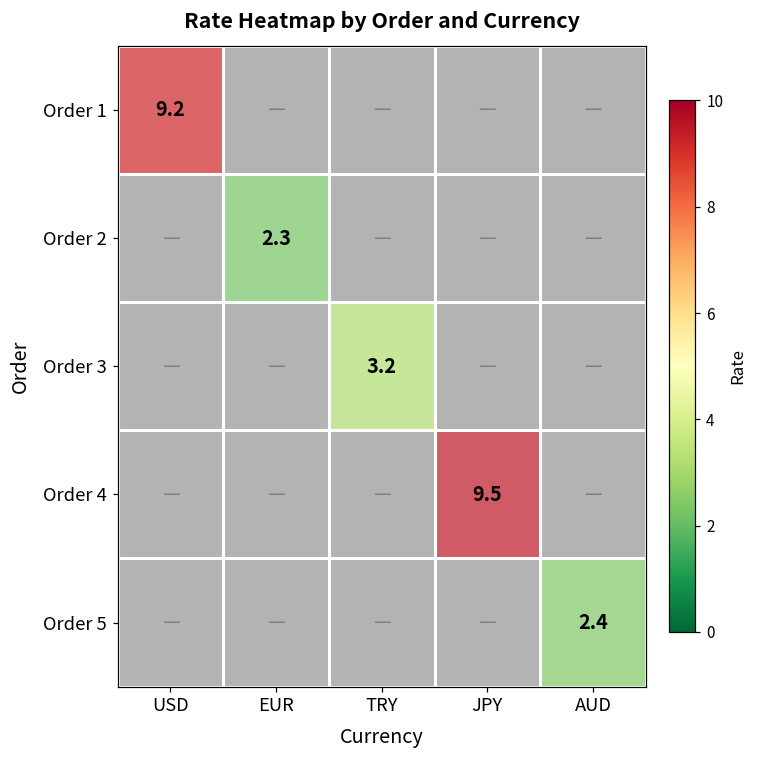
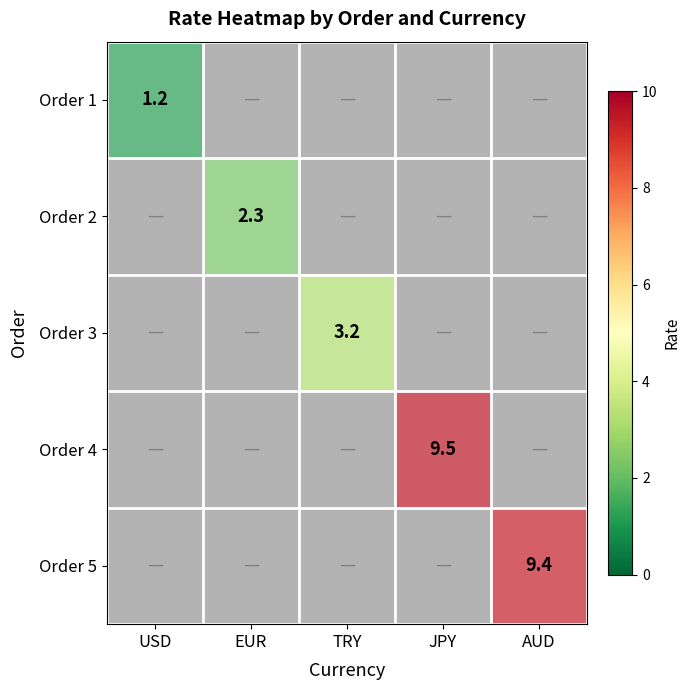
  {
    "Order 1": {
-     "USD": 9.2
+     "USD": 1.2
    },
    "Order 2": {
      "EUR": 2.3
    },
    "Order 3": {
      "TRY": 3.2
    },
    "Order 4": {
      "JPY": 9.5
    },
    "Order 5": {
-     "AUD": 2.4
+     "AUD": 9.4
    }
  }
